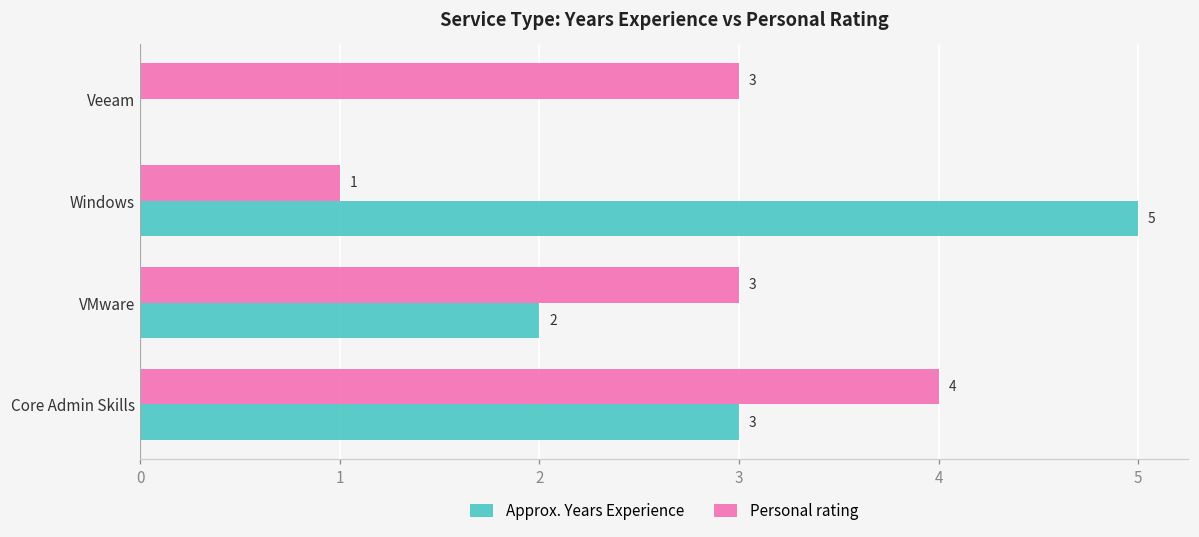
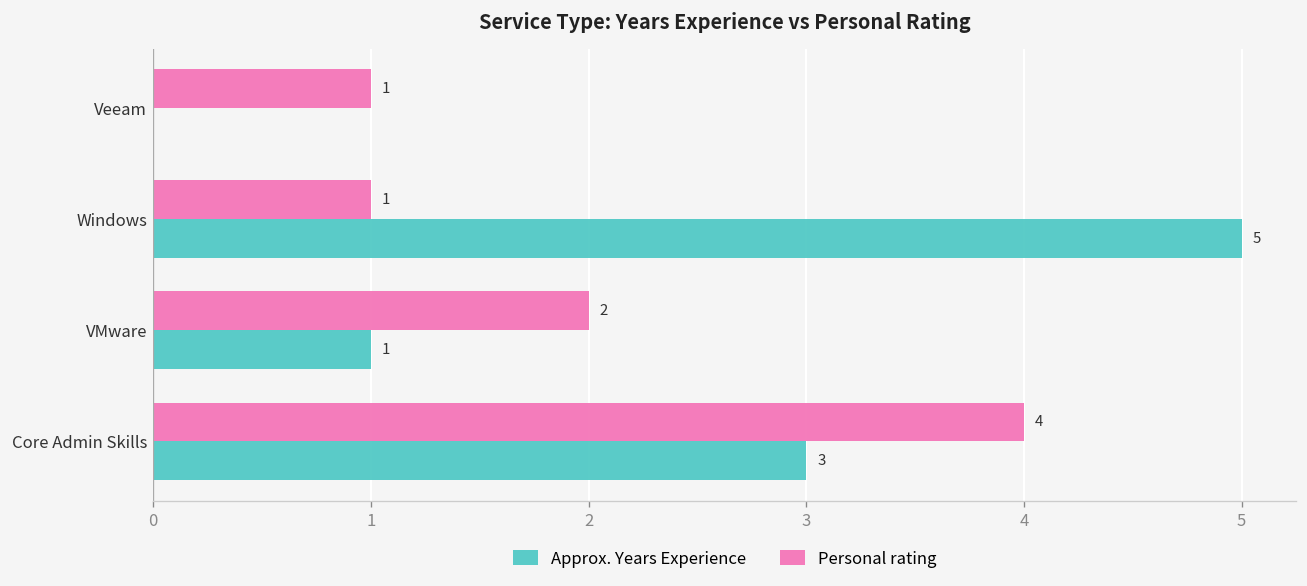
  {
    "Approx. Years Experience": {
      "Windows": 5,
-     "VMware": 2,
+     "VMware": 1,
      "Core Admin Skills": 3
    },
    "Personal rating": {
-     "Veeam": 3,
+     "Veeam": 1,
      "Windows": 1,
-     "VMware": 3,
+     "VMware": 2,
      "Core Admin Skills": 4
    }
  }
